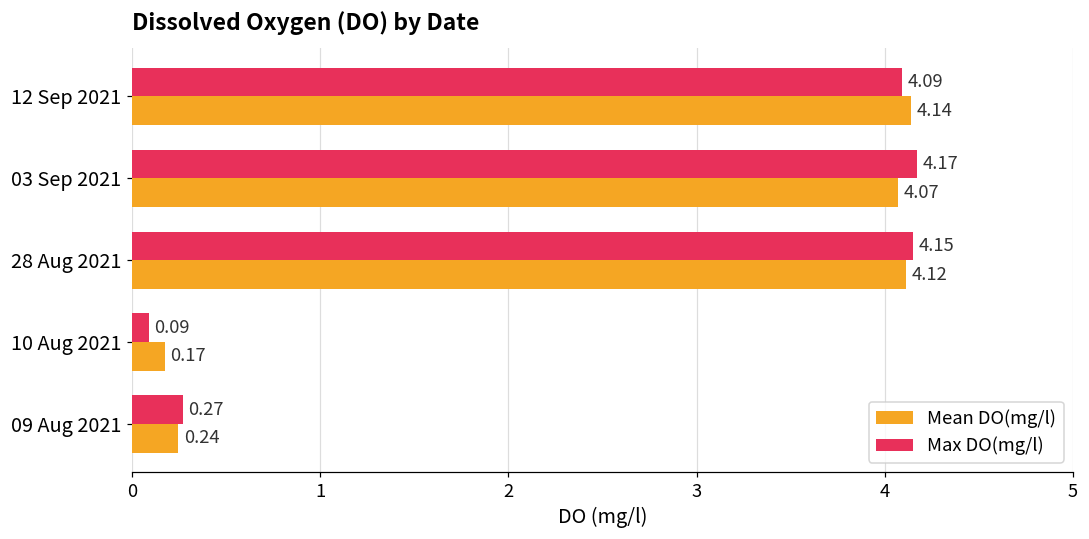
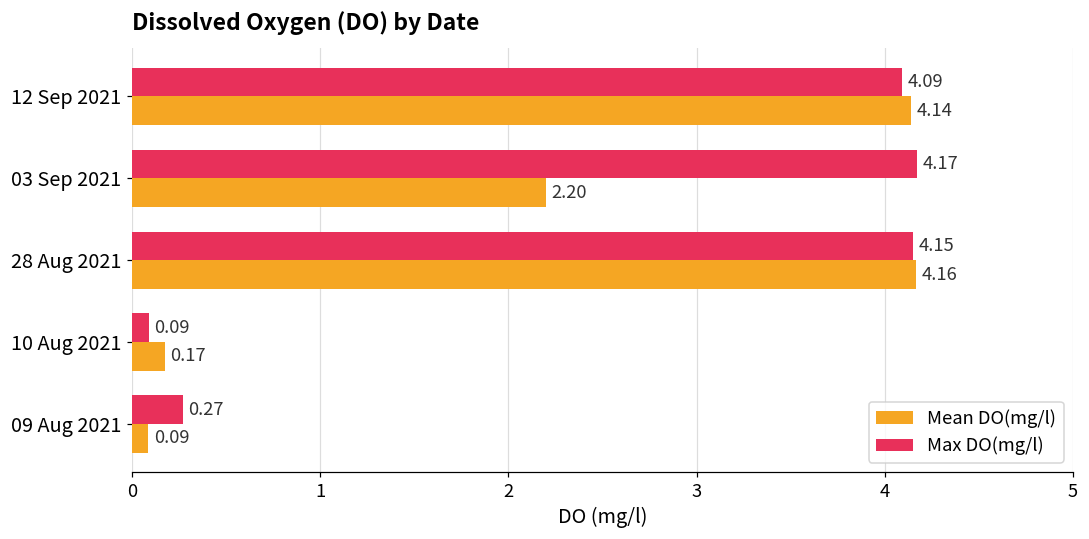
  {
    "Mean DO(mg/l)": {
      "12 Sep 2021": 4.14,
-     "03 Sep 2021": 4.07,
-     "28 Aug 2021": 4.12,
+     "03 Sep 2021": 2.20,
+     "28 Aug 2021": 4.16,
      "10 Aug 2021": 0.17,
-     "09 Aug 2021": 0.24
+     "09 Aug 2021": 0.09
    },
    "Max DO(mg/l)": {
      "12 Sep 2021": 4.09,
      "03 Sep 2021": 4.17,
      "28 Aug 2021": 4.15,
      "10 Aug 2021": 0.09,
      "09 Aug 2021": 0.27
    }
  }
